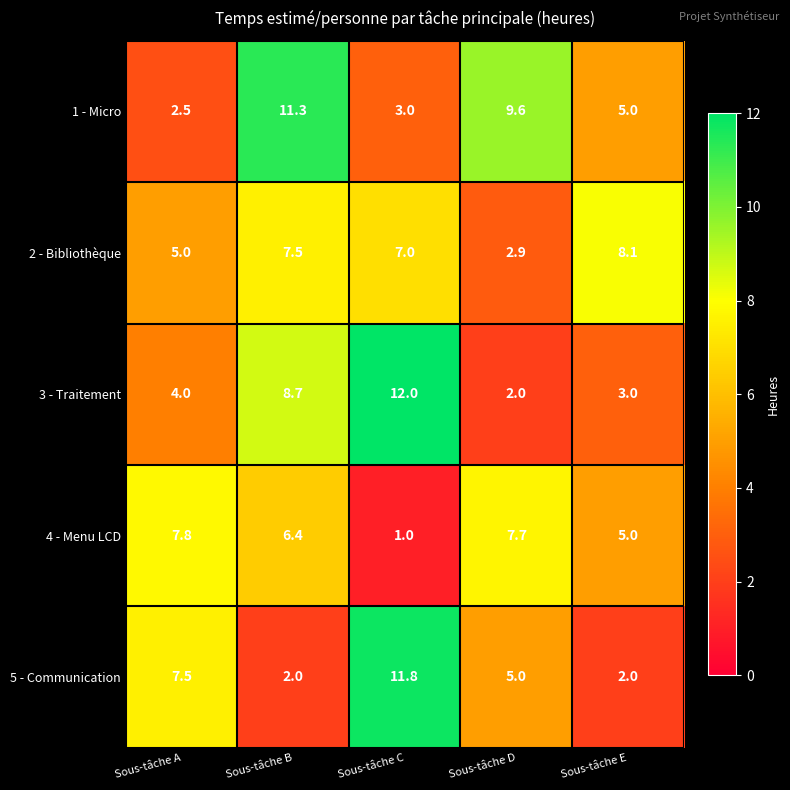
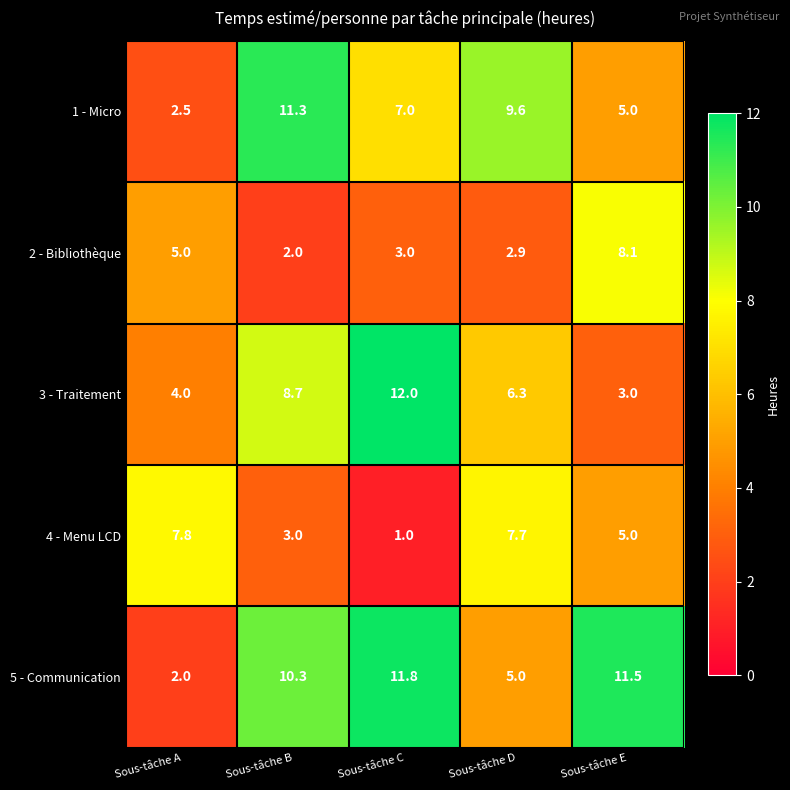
  {
    "1 - Micro": {
      "Sous-tâche A": 2.5,
      "Sous-tâche B": 11.3,
-     "Sous-tâche C": 3.0,
+     "Sous-tâche C": 7.0,
      "Sous-tâche D": 9.6,
      "Sous-tâche E": 5.0
    },
    "2 - Bibliothèque": {
      "Sous-tâche A": 5.0,
-     "Sous-tâche B": 7.5,
-     "Sous-tâche C": 7.0,
+     "Sous-tâche B": 2.0,
+     "Sous-tâche C": 3.0,
      "Sous-tâche D": 2.9,
      "Sous-tâche E": 8.1
    },
    "3 - Traitement": {
      "Sous-tâche A": 4.0,
      "Sous-tâche B": 8.7,
      "Sous-tâche C": 12.0,
-     "Sous-tâche D": 2.0,
+     "Sous-tâche D": 6.3,
      "Sous-tâche E": 3.0
    },
    "4 - Menu LCD": {
      "Sous-tâche A": 7.8,
-     "Sous-tâche B": 6.4,
+     "Sous-tâche B": 3.0,
      "Sous-tâche C": 1.0,
      "Sous-tâche D": 7.7,
      "Sous-tâche E": 5.0
    },
    "5 - Communication": {
-     "Sous-tâche A": 7.5,
-     "Sous-tâche B": 2.0,
+     "Sous-tâche A": 2.0,
+     "Sous-tâche B": 10.3,
      "Sous-tâche C": 11.8,
      "Sous-tâche D": 5.0,
-     "Sous-tâche E": 2.0
+     "Sous-tâche E": 11.5
    }
  }
